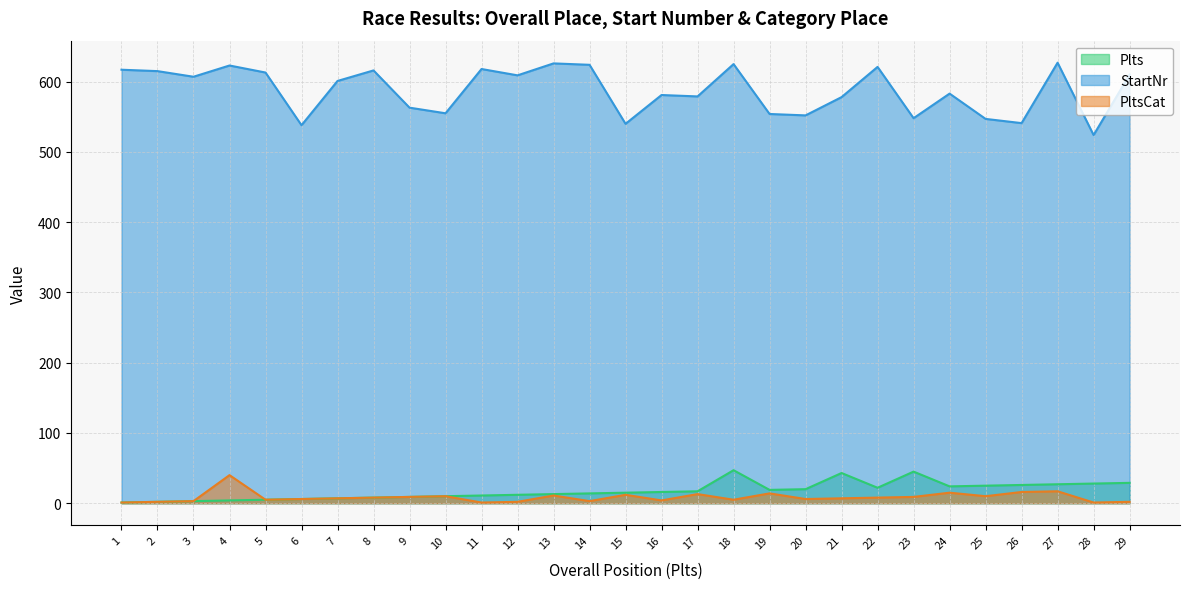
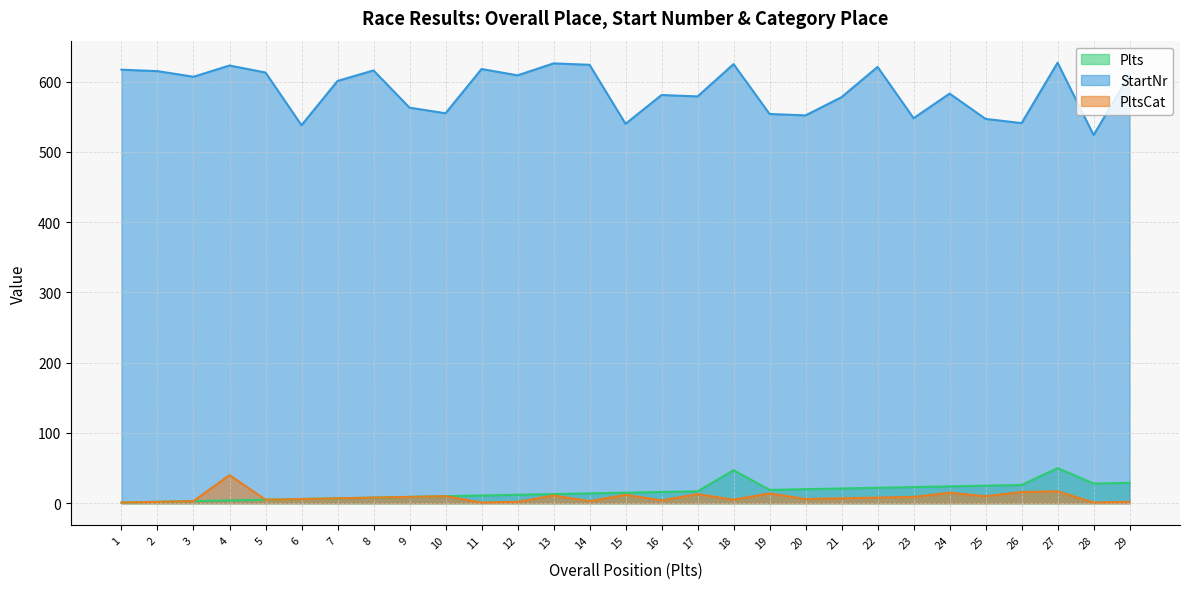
  {
    "Plts": {
      "4": 0,
      "11": 10,
      "12": 10,
      "14": 10,
      "16": 20,
      "17": 20,
      "18": 50,
      "19": 20,
      "20": 20,
-     "21": 40,
+     "21": 20,
      "22": 20,
-     "23": 50,
+     "23": 20,
      "24": 20,
      "25": 30,
      "26": 30,
-     "27": 30,
+     "27": 50,
      "28": 30,
      "29": 30
    },
    "StartNr": {
      "1": 620,
      "2": 620,
      "3": 610,
      "4": 620,
      "5": 610,
      "6": 540,
      "7": 600,
      "8": 620,
      "9": 560,
      "10": 560,
      "11": 620,
      "12": 610,
      "13": 630,
      "14": 620,
      "15": 540,
      "16": 580,
      "17": 580,
      "18": 630,
      "19": 550,
      "20": 550,
      "21": 580,
      "22": 620,
      "23": 550,
      "24": 580,
      "25": 550,
      "26": 540,
      "27": 630,
      "28": 520
    },
    "PltsCat": {
      "4": 40,
      "11": 0,
      "12": 0,
      "14": 0,
      "16": 0,
      "17": 10,
      "18": 10,
      "19": 10,
      "20": 10,
      "21": 10,
      "22": 10,
      "23": 10,
      "24": 20,
      "25": 10,
      "26": 20,
      "27": 20,
      "28": 0,
      "29": 0
    }
  }
